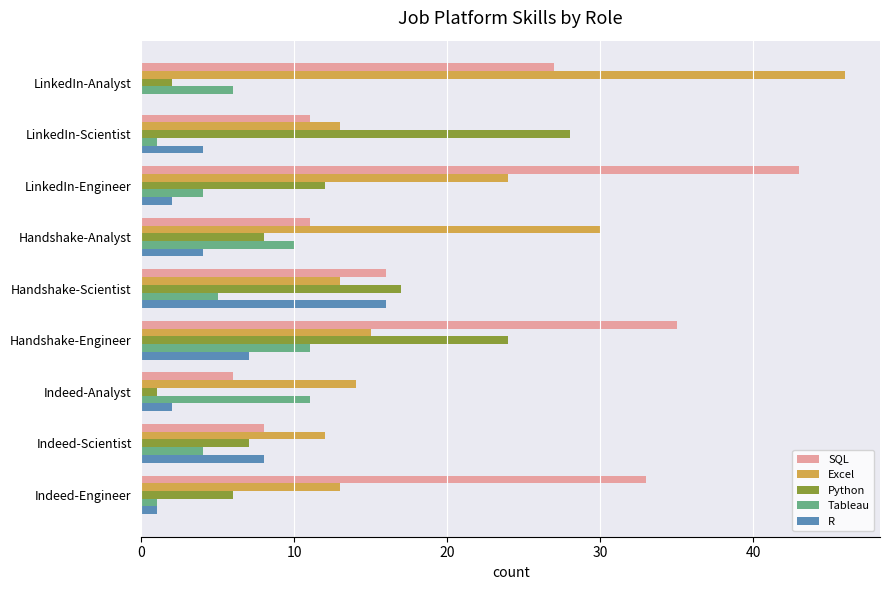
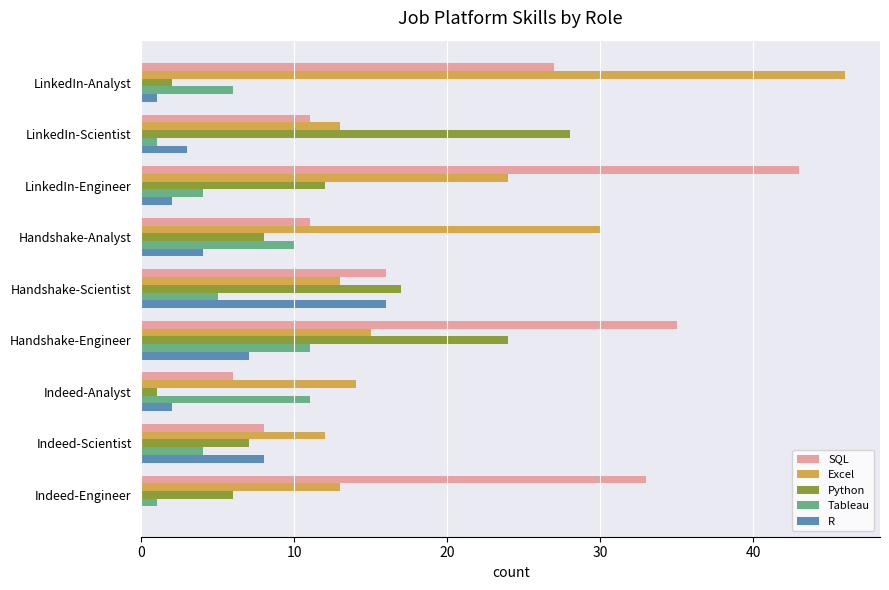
  {
    "SQL": {
      "LinkedIn-Analyst": 27,
      "LinkedIn-Scientist": 11,
      "LinkedIn-Engineer": 43,
      "Handshake-Analyst": 11,
      "Handshake-Scientist": 16,
      "Handshake-Engineer": 35,
      "Indeed-Analyst": 6,
      "Indeed-Scientist": 8,
      "Indeed-Engineer": 33
    },
    "Excel": {
      "LinkedIn-Analyst": 46,
      "LinkedIn-Scientist": 13,
      "LinkedIn-Engineer": 24,
      "Handshake-Analyst": 30,
      "Handshake-Scientist": 13,
      "Handshake-Engineer": 15,
      "Indeed-Analyst": 14,
      "Indeed-Scientist": 12,
      "Indeed-Engineer": 13
    },
    "Python": {
      "LinkedIn-Analyst": 2,
      "LinkedIn-Scientist": 28,
      "LinkedIn-Engineer": 12,
      "Handshake-Analyst": 8,
      "Handshake-Scientist": 17,
      "Handshake-Engineer": 24,
      "Indeed-Analyst": 1,
      "Indeed-Scientist": 7,
      "Indeed-Engineer": 6
    },
    "Tableau": {
      "LinkedIn-Analyst": 6,
      "LinkedIn-Scientist": 1,
      "LinkedIn-Engineer": 4,
      "Handshake-Analyst": 10,
      "Handshake-Scientist": 5,
      "Handshake-Engineer": 11,
      "Indeed-Analyst": 11,
      "Indeed-Scientist": 4,
      "Indeed-Engineer": 1
    },
    "R": {
-     "LinkedIn-Analyst": 0,
-     "LinkedIn-Scientist": 4,
+     "LinkedIn-Analyst": 1,
+     "LinkedIn-Scientist": 3,
      "LinkedIn-Engineer": 2,
      "Handshake-Analyst": 4,
      "Handshake-Scientist": 16,
      "Handshake-Engineer": 7,
      "Indeed-Analyst": 2,
      "Indeed-Scientist": 8,
-     "Indeed-Engineer": 1
+     "Indeed-Engineer": 0
    }
  }
